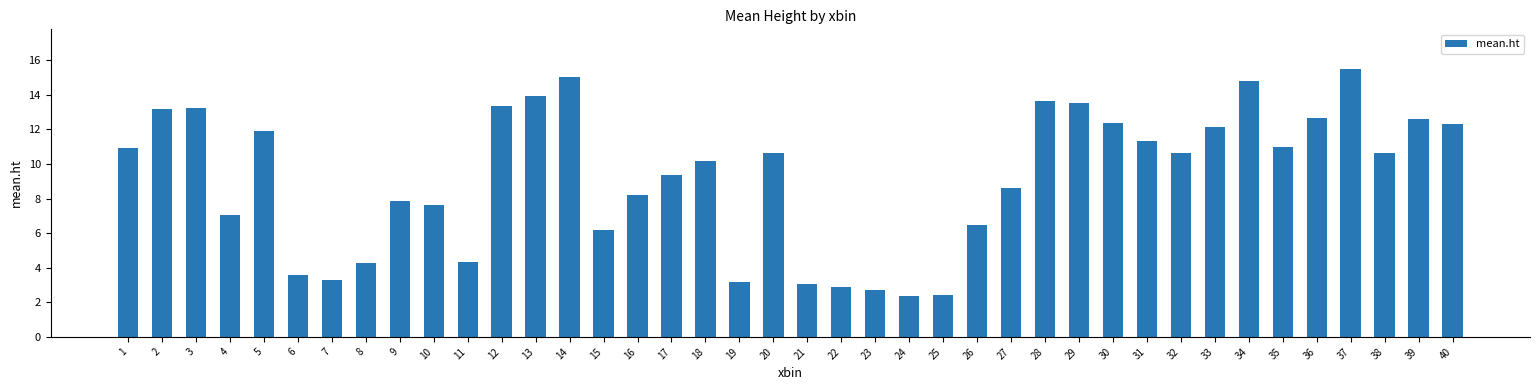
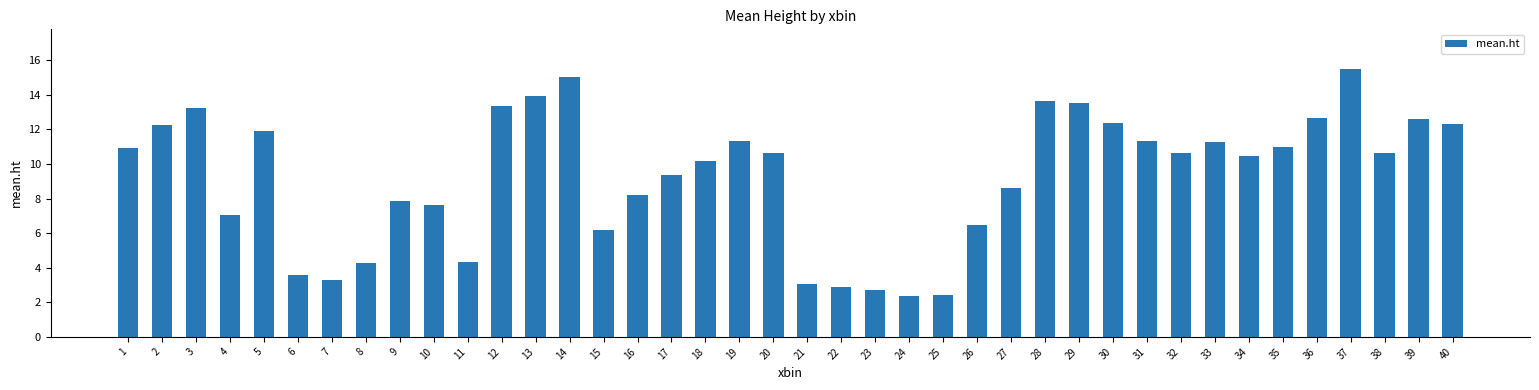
  {
    "1": 10.9,
-   "2": 13.2,
+   "2": 12.3,
    "3": 13.3,
    "4": 7.1,
    "5": 11.9,
    "6": 3.6,
    "7": 3.3,
    "8": 4.3,
    "9": 7.9,
    "10": 7.6,
    "11": 4.3,
    "12": 13.4,
    "13": 13.9,
    "14": 15.0,
    "15": 6.2,
    "16": 8.2,
    "17": 9.3,
    "18": 10.2,
-   "19": 3.2,
+   "19": 11.3,
    "20": 10.6,
    "21": 3.1,
    "22": 2.9,
    "23": 2.7,
    "24": 2.3,
    "25": 2.4,
    "26": 6.5,
    "27": 8.6,
    "28": 13.7,
    "29": 13.6,
    "30": 12.4,
    "31": 11.3,
    "32": 10.6,
-   "33": 12.2,
-   "34": 14.8,
+   "33": 11.3,
+   "34": 10.5,
    "35": 11.0,
    "36": 12.7,
    "37": 15.5,
    "38": 10.6,
    "39": 12.6,
    "40": 12.3
  }
